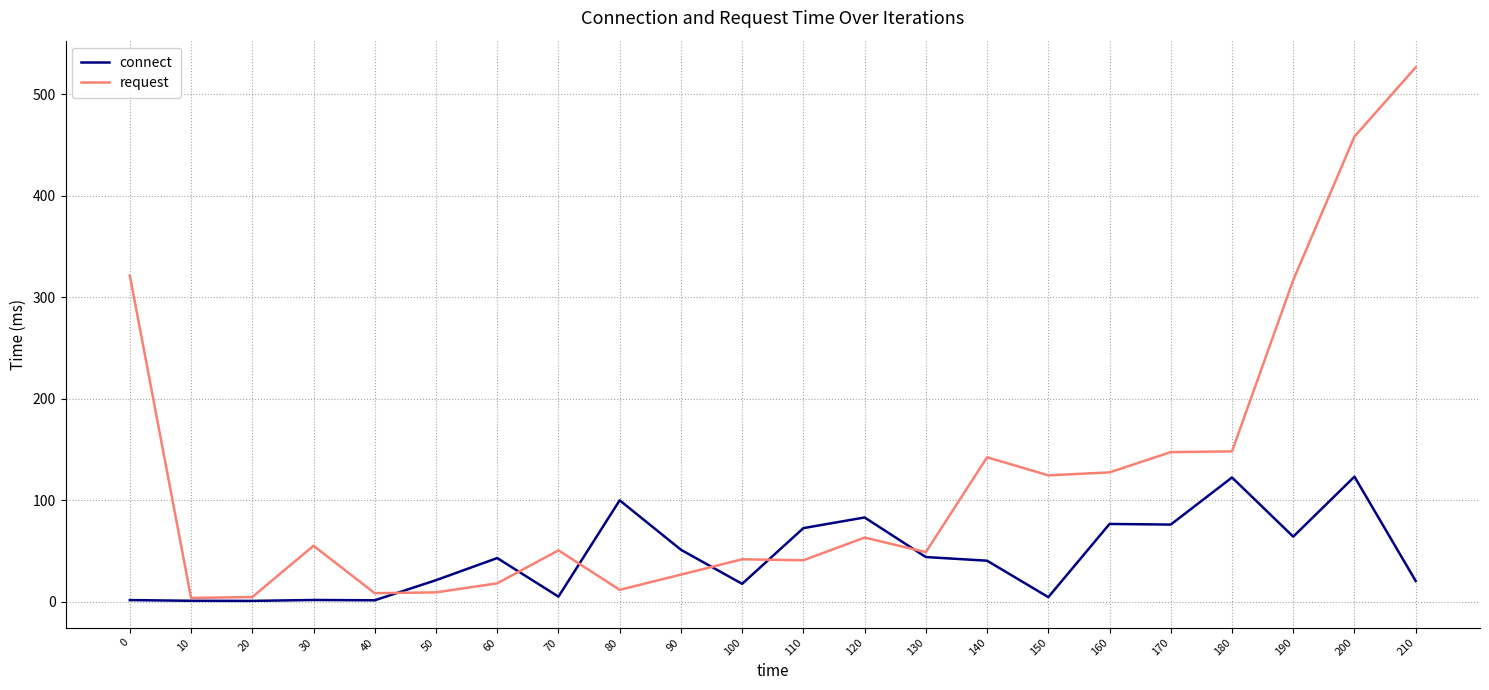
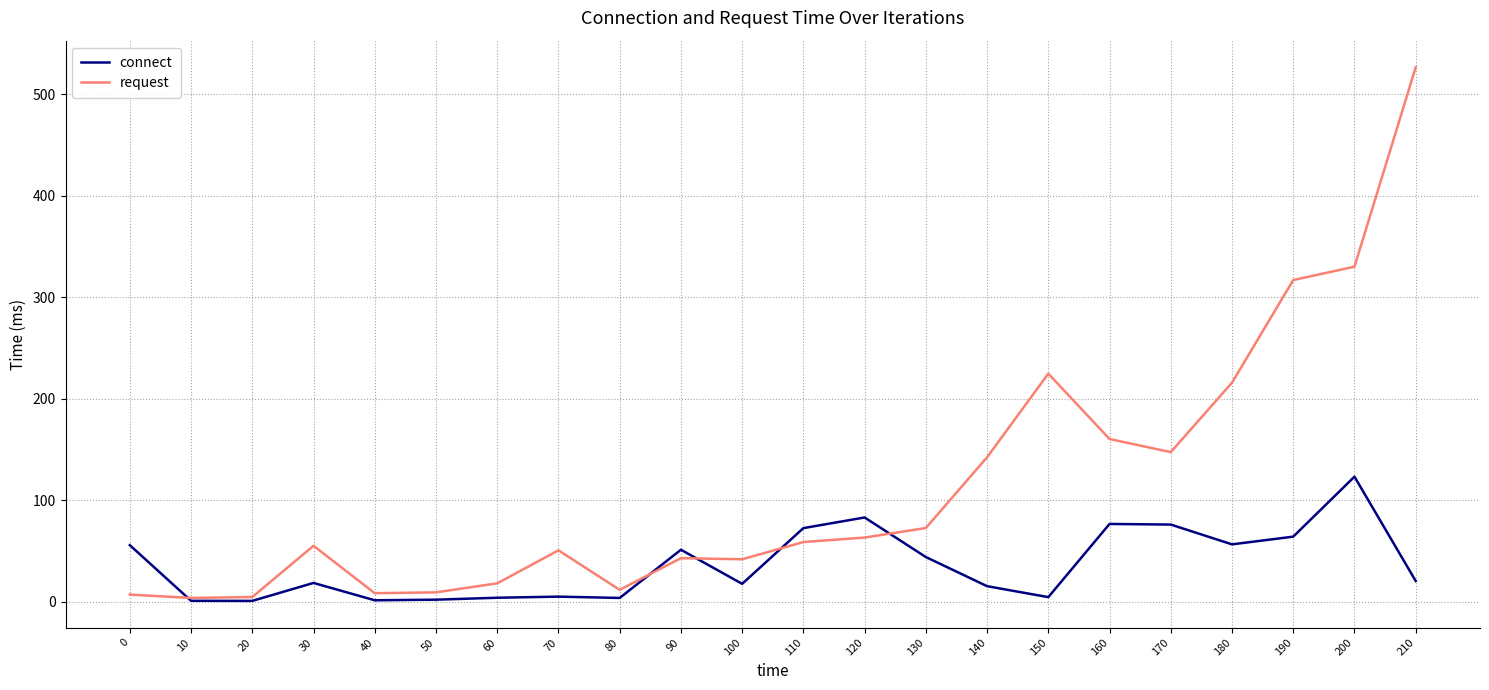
  {
    "connect": {
-     "0": 2,
+     "0": 56,
      "10": 1,
      "20": 1,
-     "30": 2,
+     "30": 18,
      "40": 1,
-     "50": 21,
-     "60": 43,
+     "50": 2,
+     "60": 4,
      "70": 5,
-     "80": 100,
+     "80": 4,
      "90": 51,
      "100": 18,
      "110": 72,
      "120": 83,
      "130": 44,
-     "140": 40,
+     "140": 15,
      "150": 4,
      "160": 77,
      "170": 76,
-     "180": 122,
+     "180": 56,
      "190": 64,
      "200": 123,
      "210": 20
    },
    "request": {
-     "0": 321,
+     "0": 7,
      "10": 4,
      "20": 5,
      "30": 55,
      "40": 8,
      "50": 9,
      "60": 18,
      "70": 51,
      "80": 12,
-     "90": 27,
+     "90": 43,
      "100": 42,
-     "110": 41,
+     "110": 59,
      "120": 63,
-     "130": 49,
+     "130": 73,
      "140": 142,
-     "150": 124,
-     "160": 127,
+     "150": 225,
+     "160": 160,
      "170": 147,
-     "180": 148,
+     "180": 216,
      "190": 317,
-     "200": 458,
+     "200": 330,
      "210": 526
    }
  }
